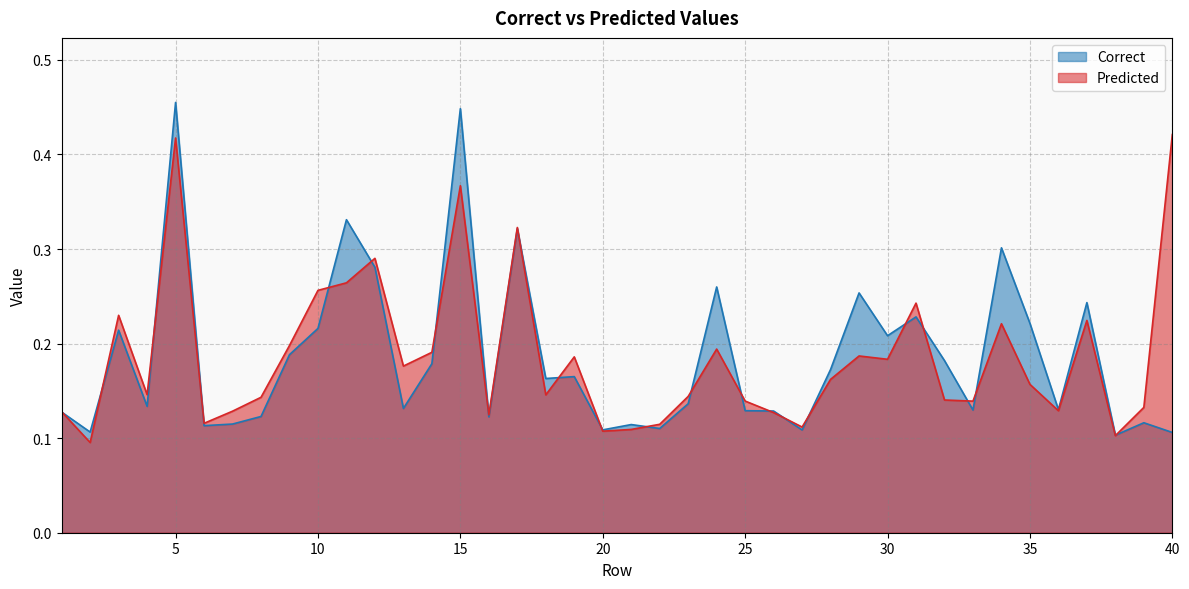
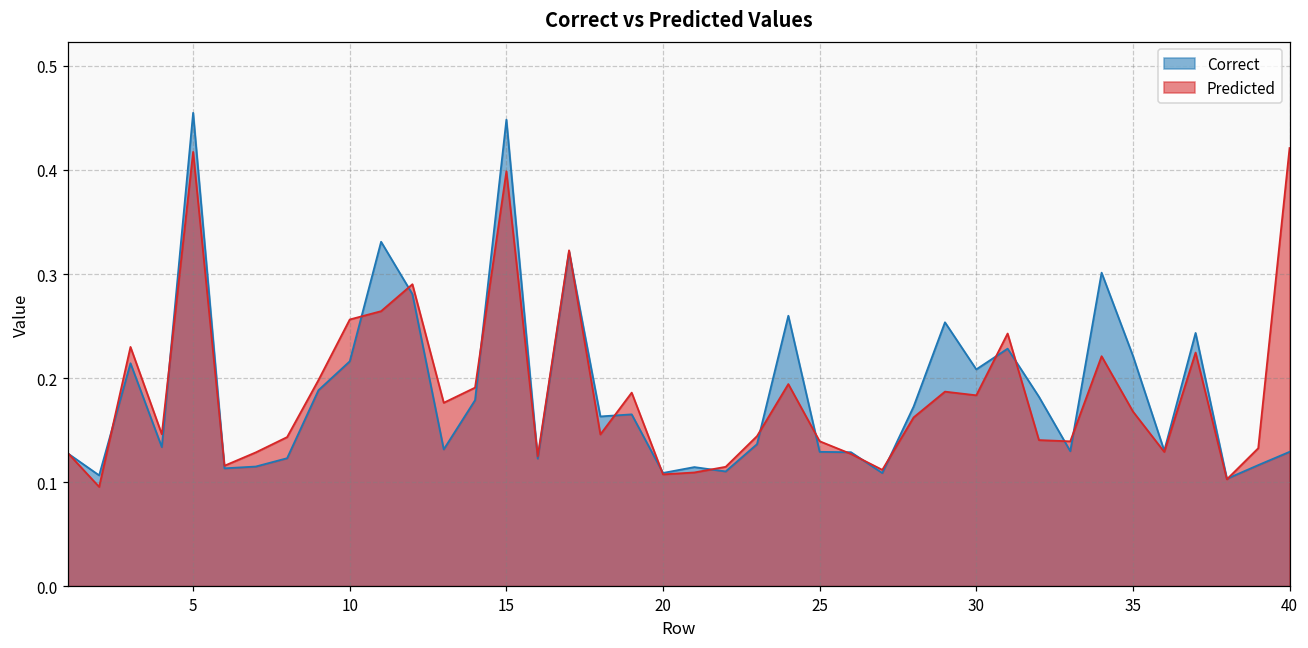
  {
    "Correct": {
      "5": 0.45,
      "10": 0.22,
      "15": 0.45,
      "25": 0.13,
      "30": 0.21,
      "35": 0.22,
-     "40": 0.11
+     "40": 0.13
    },
    "Predicted": {
      "5": 0.42,
      "10": 0.26,
-     "15": 0.37,
+     "15": 0.40,
      "25": 0.14,
      "30": 0.18,
-     "35": 0.16,
+     "35": 0.17,
      "40": 0.42
    }
  }
